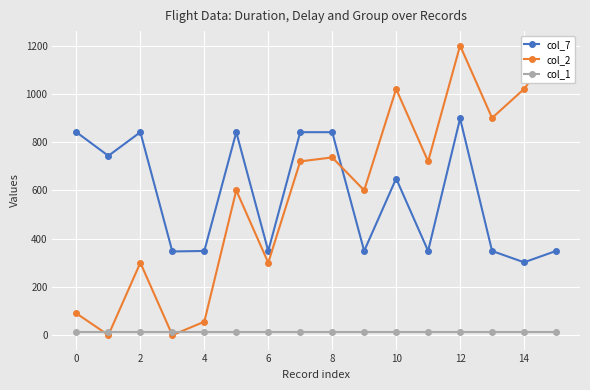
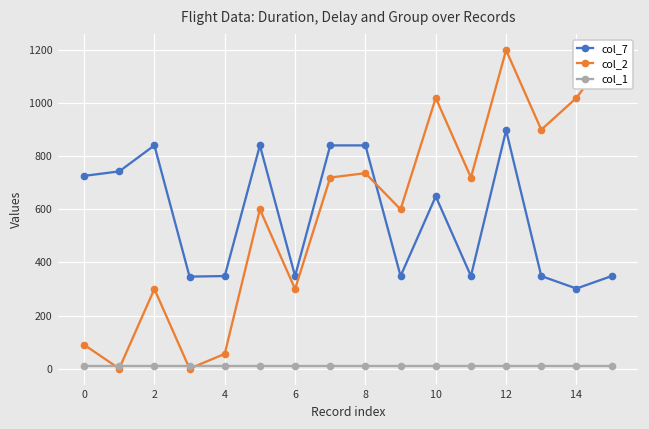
  {
    "col_7": {
-     "0": 840,
+     "0": 730,
      "2": 840,
      "4": 350,
      "6": 350,
      "8": 840,
      "10": 650,
      "12": 900,
      "14": 300
    },
    "col_2": {
      "0": 90,
      "2": 300,
      "4": 60,
      "6": 300,
      "8": 740,
      "10": 1020,
      "12": 1200,
      "14": 1020
    },
    "col_1": {
      "0": 10,
      "2": 10,
      "4": 10,
      "6": 10,
      "8": 10,
      "10": 10,
      "12": 10,
      "14": 10
    }
  }
